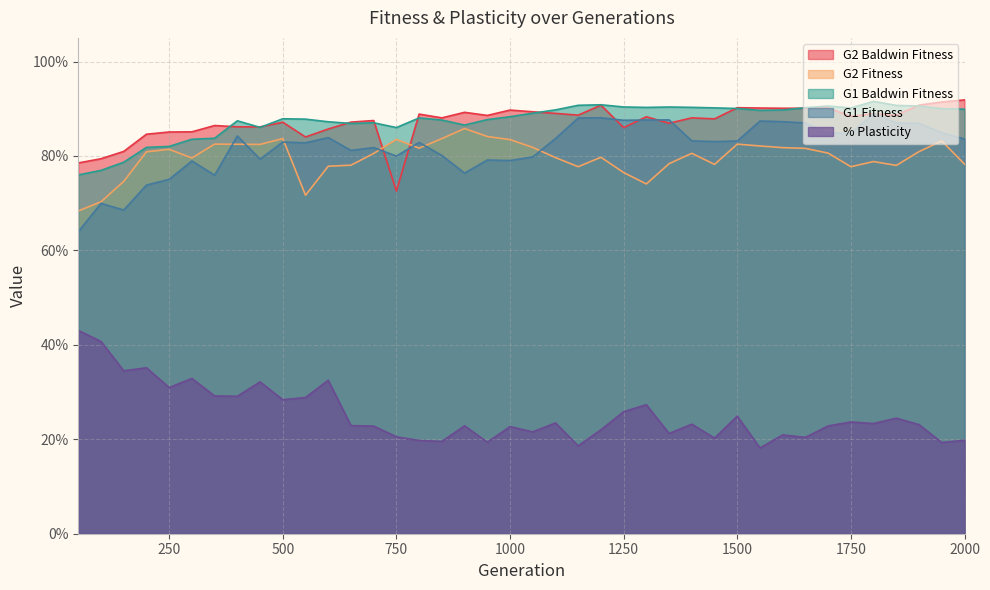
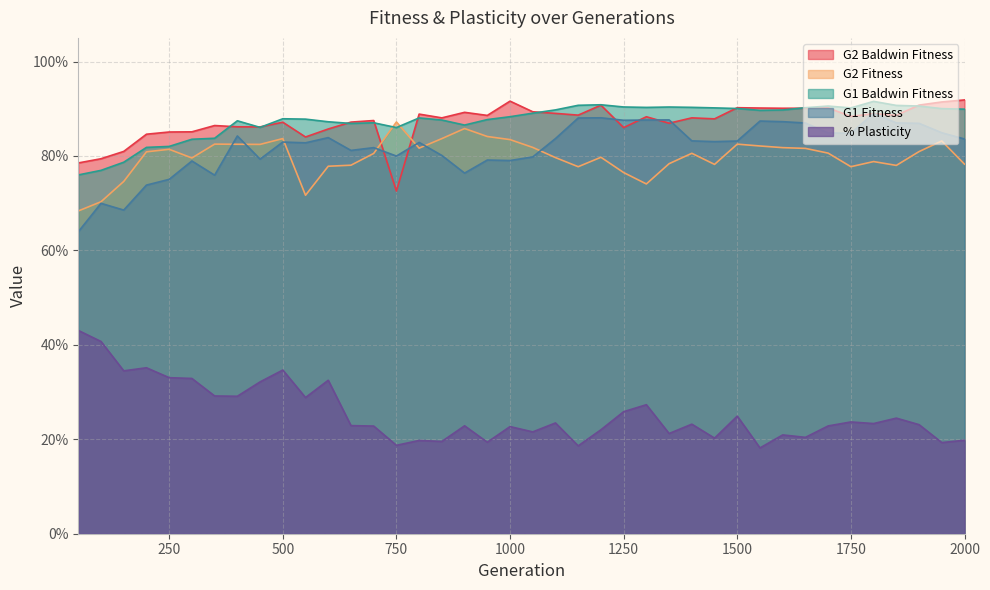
  {
    "G2 Baldwin Fitness": {
      "250": "85%",
      "500": "87%",
      "750": "73%",
-     "1000": "90%",
+     "1000": "92%",
      "1250": "86%",
      "2000": "92%"
    },
    "G2 Fitness": {
      "250": "81%",
      "500": "84%",
-     "750": "83%",
+     "750": "87%",
      "1000": "83%",
      "1250": "76%",
      "1500": "82%",
      "1750": "78%",
      "2000": "78%"
    },
    "% Plasticity": {
-     "250": "31%",
-     "500": "28%",
-     "750": "21%",
+     "250": "33%",
+     "500": "35%",
+     "750": "19%",
      "1000": "23%",
      "1250": "26%",
      "1500": "25%",
      "1750": "24%",
      "2000": "20%"
    }
  }
